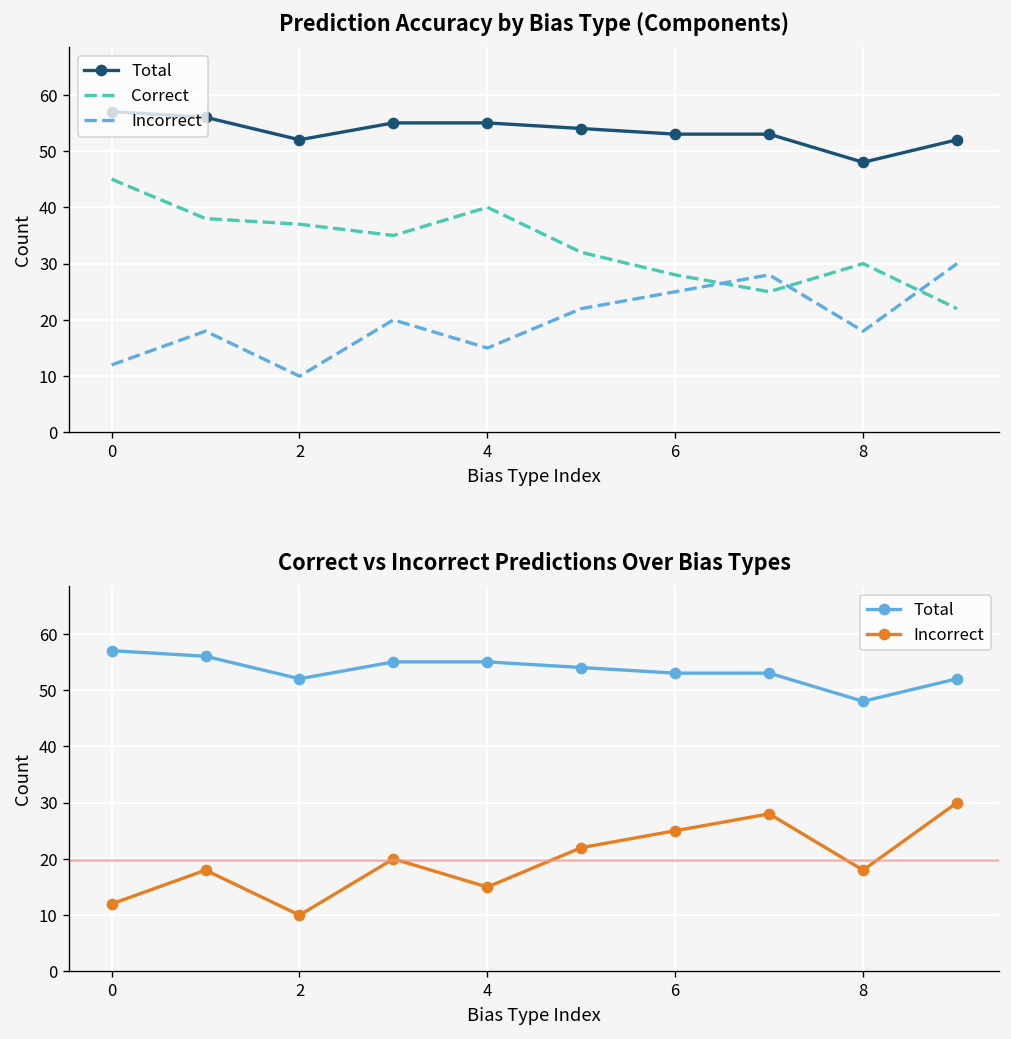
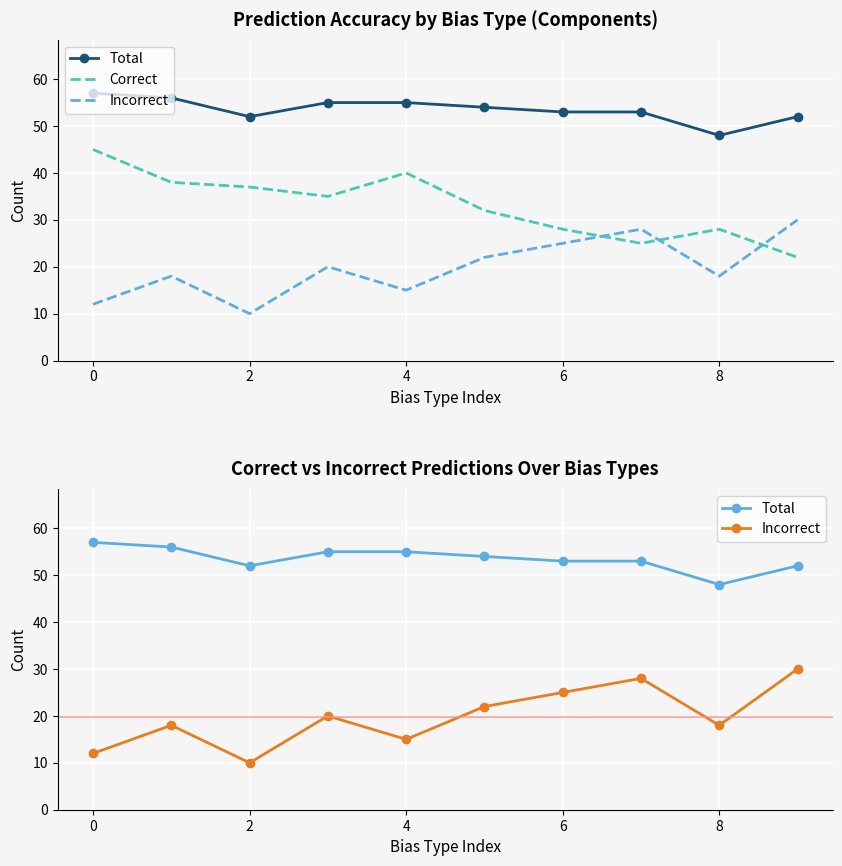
  {
    "Prediction Accuracy by Bias Type (Components)": {
      "Correct": {
        "0": 45,
        "2": 37,
        "4": 40,
        "6": 28,
-       "8": 30
+       "8": 28
      }
    },
    "Correct vs Incorrect Predictions Over Bias Types": {
      "Total": {
        "0": 57,
        "2": 52,
        "4": 55,
        "6": 53,
        "8": 48
      },
      "Incorrect": {
        "0": 12,
        "2": 10,
        "4": 15,
        "6": 25,
        "8": 18
      }
    }
  }
